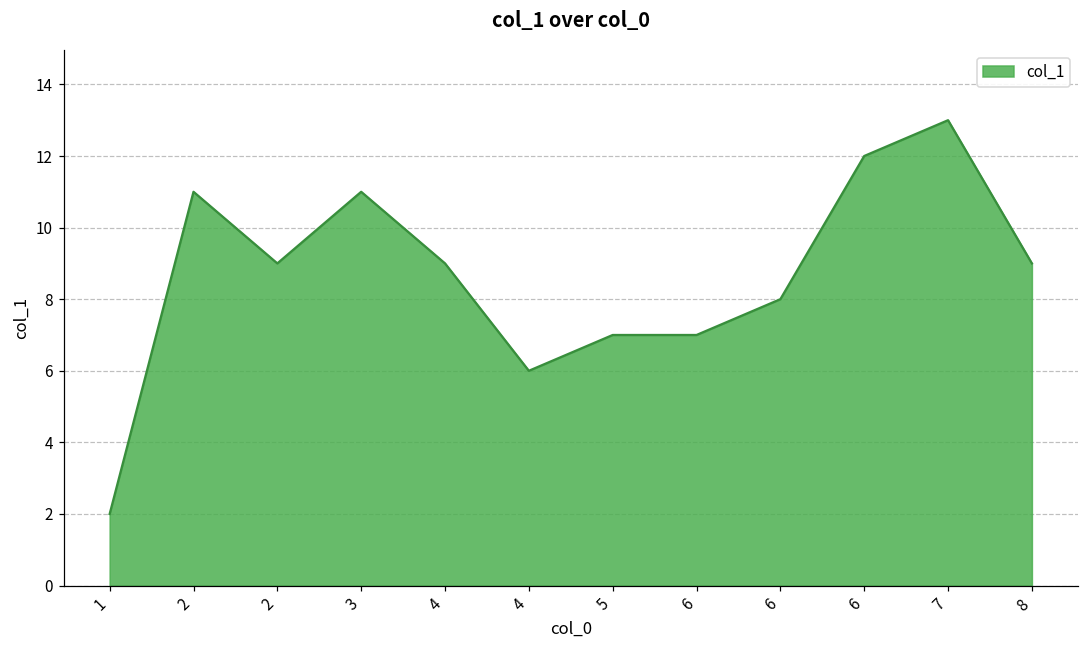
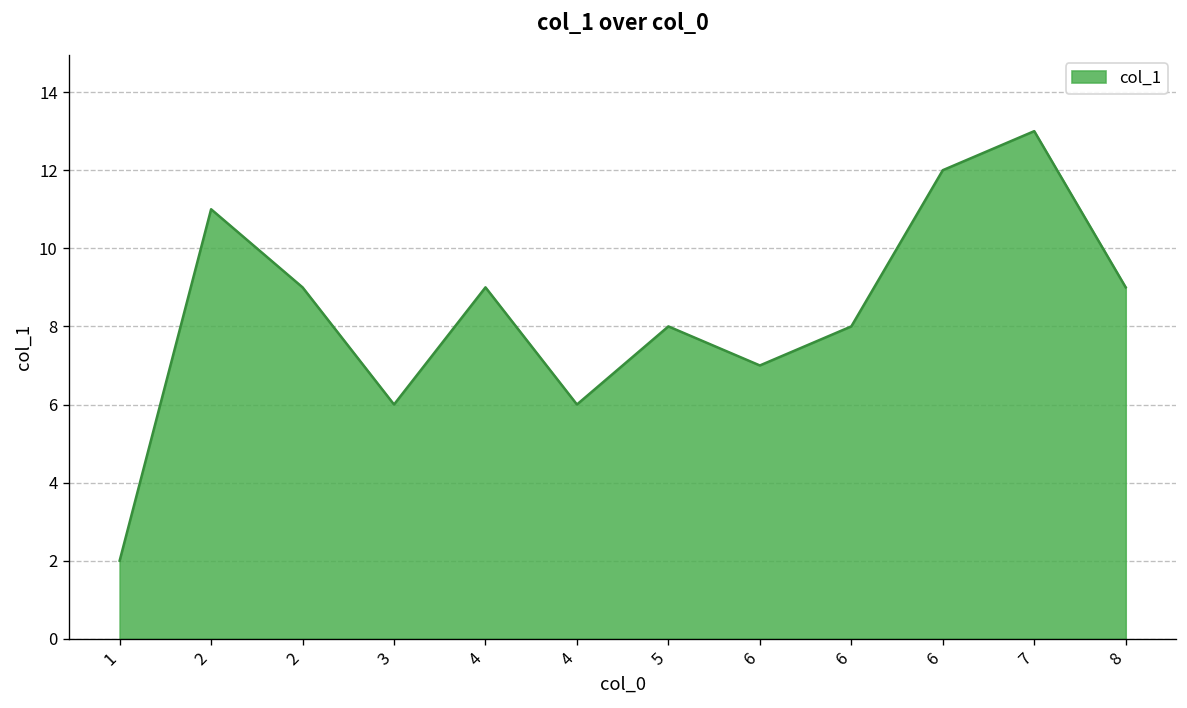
  {
    "1": 2,
-   "3": 11,
-   "5": 7,
+   "3": 6,
+   "5": 8,
    "7": 13,
    "8": 9
  }
